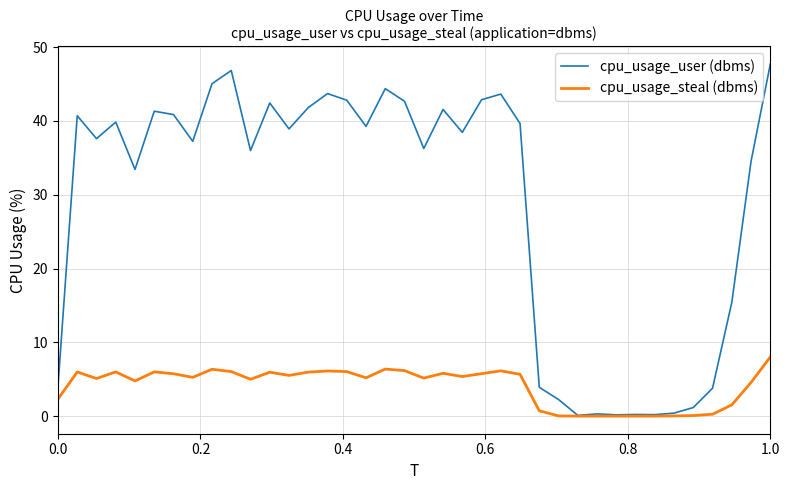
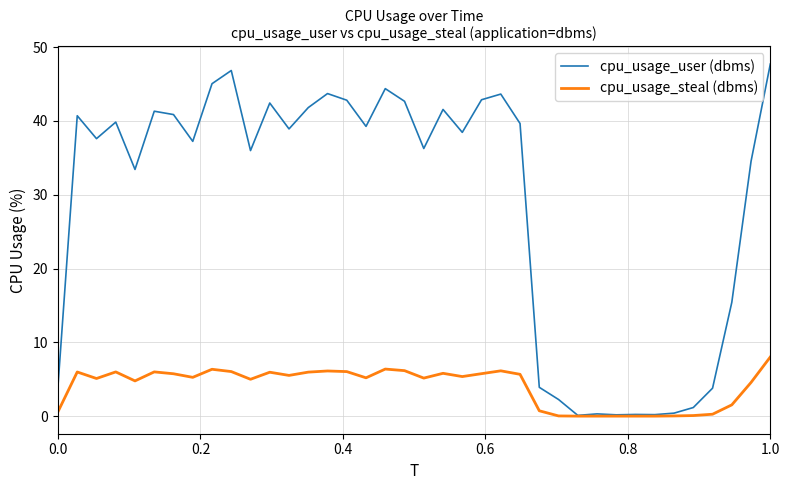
  {
    "cpu_usage_user (dbms)": {
      "0.0": 4,
      "1.0": 48
    },
    "cpu_usage_steal (dbms)": {
-     "0.0": 2,
+     "0.0": 1,
      "1.0": 8
    }
  }
